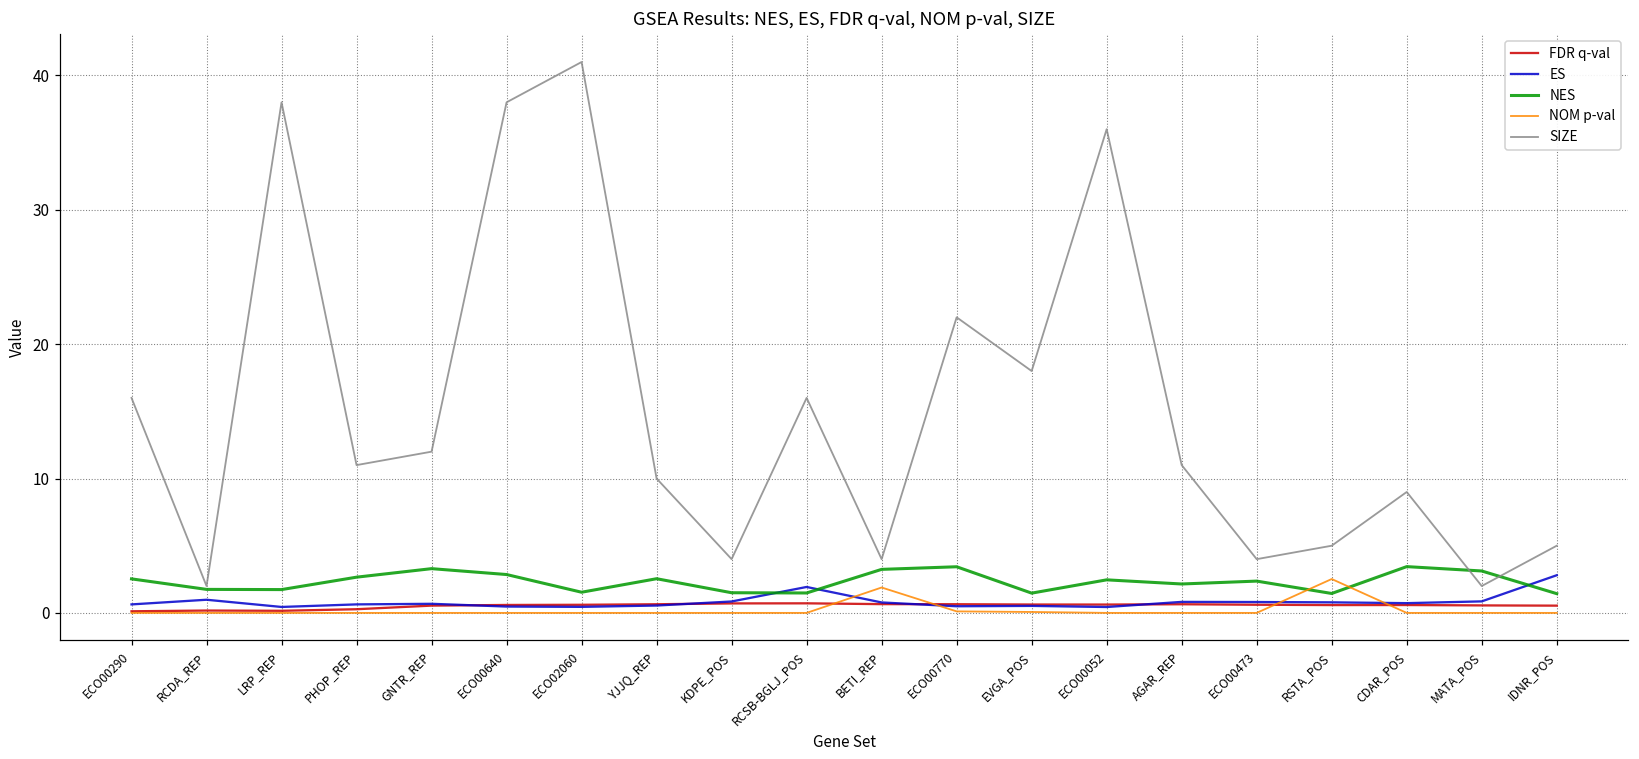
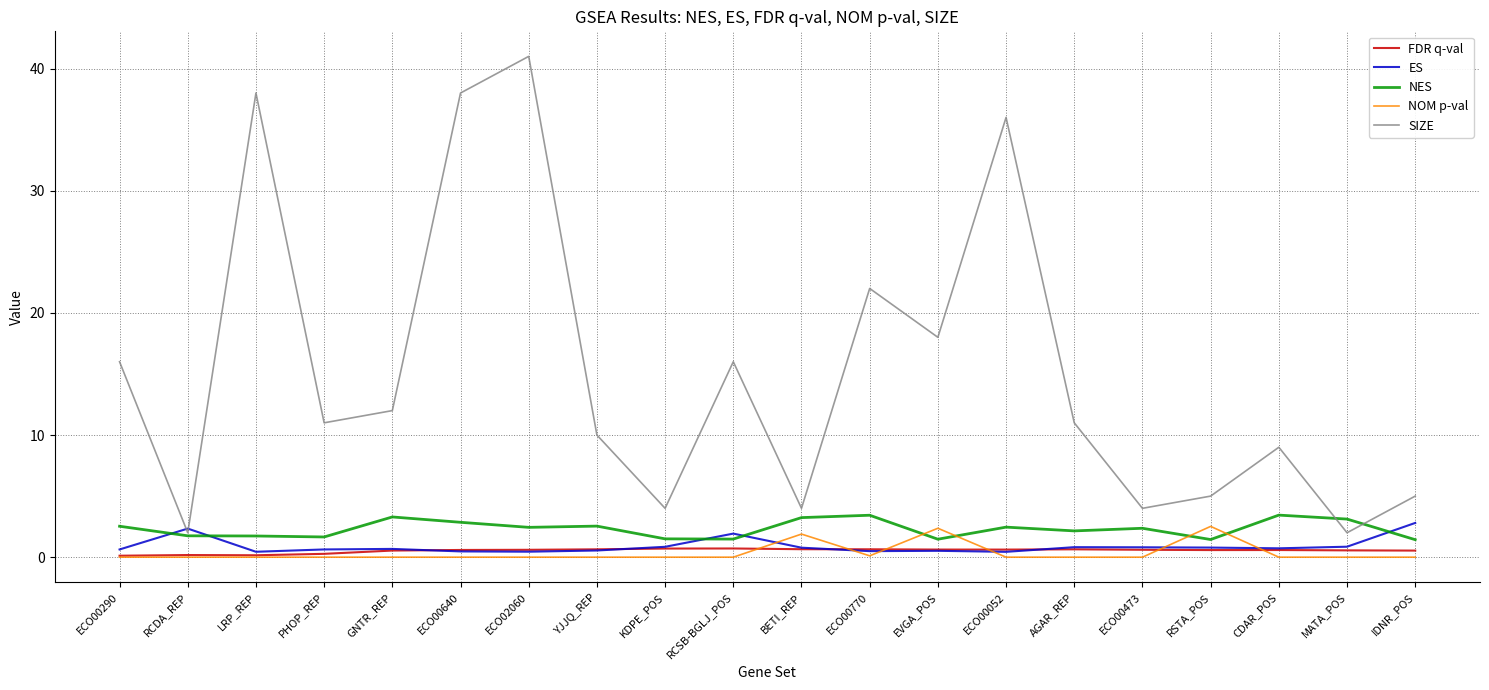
  {
    "FDR q-val": {
      "PHOP_REP": 0.3,
      "RCSB-BGLJ_POS": 0.7,
      "MATA_POS": 0.6,
      "IDNR_POS": 0.5
    },
    "ES": {
      "ECO00290": 0.6,
-     "RCDA_REP": 1.0,
+     "RCDA_REP": 2.3,
      "LRP_REP": 0.4,
      "PHOP_REP": 0.6,
      "RCSB-BGLJ_POS": 1.9,
      "MATA_POS": 0.9,
      "IDNR_POS": 2.8
    },
    "NES": {
      "ECO00290": 2.5,
      "RCDA_REP": 1.7,
      "LRP_REP": 1.7,
-     "PHOP_REP": 2.7,
+     "PHOP_REP": 1.7,
      "GNTR_REP": 3.3,
      "ECO00640": 2.9,
-     "ECO02060": 1.5,
+     "ECO02060": 2.4,
      "YJJQ_REP": 2.5,
      "KDPE_POS": 1.5,
      "RCSB-BGLJ_POS": 1.5,
      "BETI_REP": 3.2,
      "ECO00770": 3.4,
      "EVGA_POS": 1.5,
      "ECO00052": 2.5,
      "AGAR_REP": 2.2,
      "ECO00473": 2.4,
      "RSTA_POS": 1.4,
      "CDAR_POS": 3.4,
      "MATA_POS": 3.1,
      "IDNR_POS": 1.4
    },
    "NOM p-val": {
      "PHOP_REP": 0.0,
      "GNTR_REP": 0.0,
      "ECO00640": 0.0,
      "ECO02060": 0.0,
      "YJJQ_REP": 0.0,
      "KDPE_POS": 0.0,
      "RCSB-BGLJ_POS": 0.0,
      "BETI_REP": 1.9,
      "ECO00770": 0.1,
-     "EVGA_POS": 0.1,
+     "EVGA_POS": 2.4,
      "ECO00052": 0.0,
      "AGAR_REP": 0.0,
      "ECO00473": 0.0,
      "RSTA_POS": 2.5,
      "CDAR_POS": 0.0,
      "MATA_POS": 0.0,
      "IDNR_POS": 0.0
    },
    "SIZE": {
      "ECO00290": 16.0,
      "RCDA_REP": 2.0,
      "LRP_REP": 38.0,
      "PHOP_REP": 11.0,
      "GNTR_REP": 12.0,
      "ECO00640": 38.0,
      "ECO02060": 41.0,
      "YJJQ_REP": 10.0,
      "KDPE_POS": 4.0,
      "RCSB-BGLJ_POS": 16.0,
      "BETI_REP": 4.0,
      "ECO00770": 22.0,
      "EVGA_POS": 18.0,
      "ECO00052": 36.0,
      "AGAR_REP": 11.0,
      "ECO00473": 4.0,
      "RSTA_POS": 5.0,
      "CDAR_POS": 9.0,
      "MATA_POS": 2.0,
      "IDNR_POS": 5.0
    }
  }
